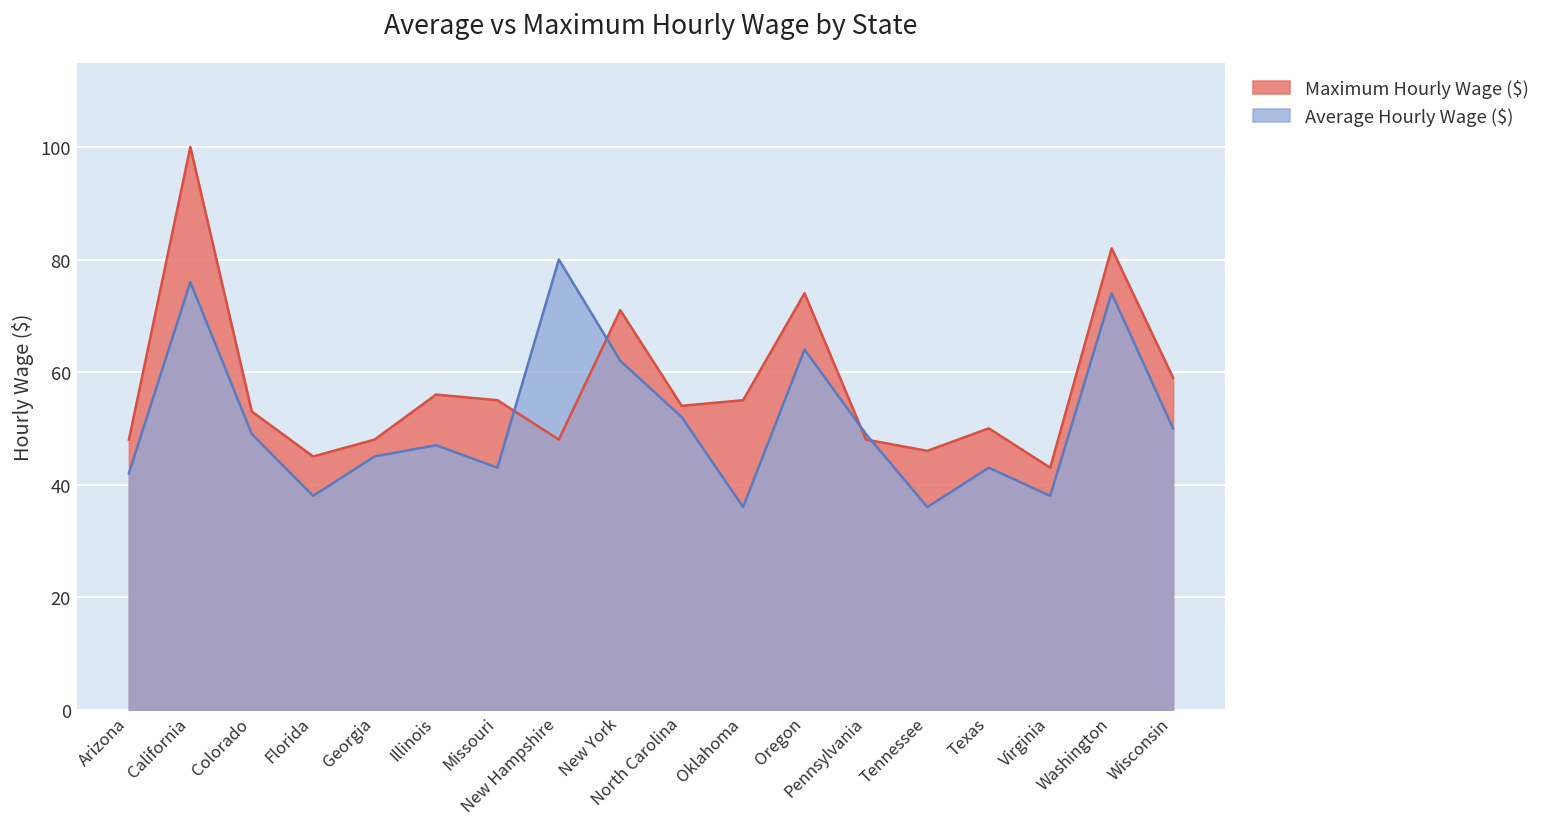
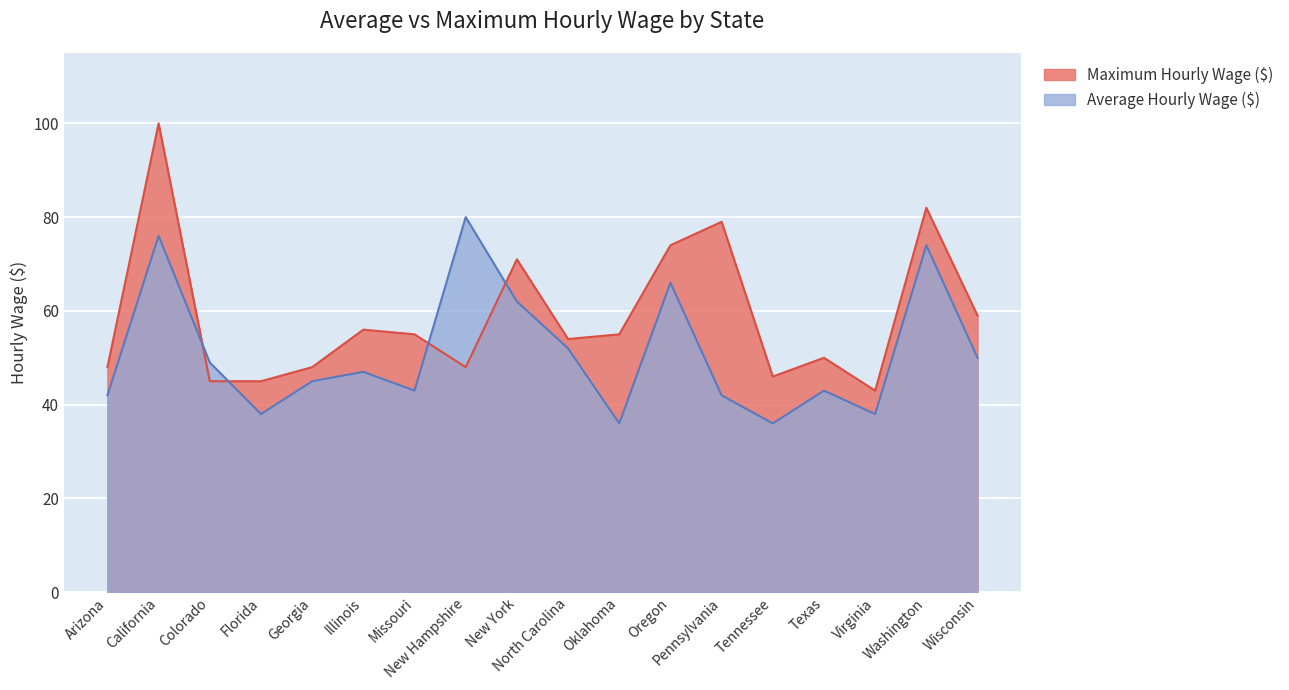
  {
    "Maximum Hourly Wage ($)": {
      "Arizona": 48,
      "California": 100,
-     "Colorado": 53,
+     "Colorado": 45,
      "Florida": 45,
      "Georgia": 48,
      "Illinois": 56,
      "Missouri": 55,
      "New Hampshire": 48,
      "New York": 71,
      "North Carolina": 54,
      "Oklahoma": 55,
      "Oregon": 74,
-     "Pennsylvania": 48,
+     "Pennsylvania": 79,
      "Tennessee": 46,
      "Texas": 50,
      "Virginia": 43,
      "Washington": 82,
      "Wisconsin": 59
    },
    "Average Hourly Wage ($)": {
      "Arizona": 42,
      "California": 76,
      "Colorado": 49,
      "Florida": 38,
      "Georgia": 45,
      "Illinois": 47,
      "Missouri": 43,
      "New Hampshire": 80,
      "New York": 62,
      "North Carolina": 52,
      "Oklahoma": 36,
-     "Oregon": 64,
-     "Pennsylvania": 49,
+     "Oregon": 66,
+     "Pennsylvania": 42,
      "Tennessee": 36,
      "Texas": 43,
      "Virginia": 38,
      "Washington": 74,
      "Wisconsin": 50
    }
  }
